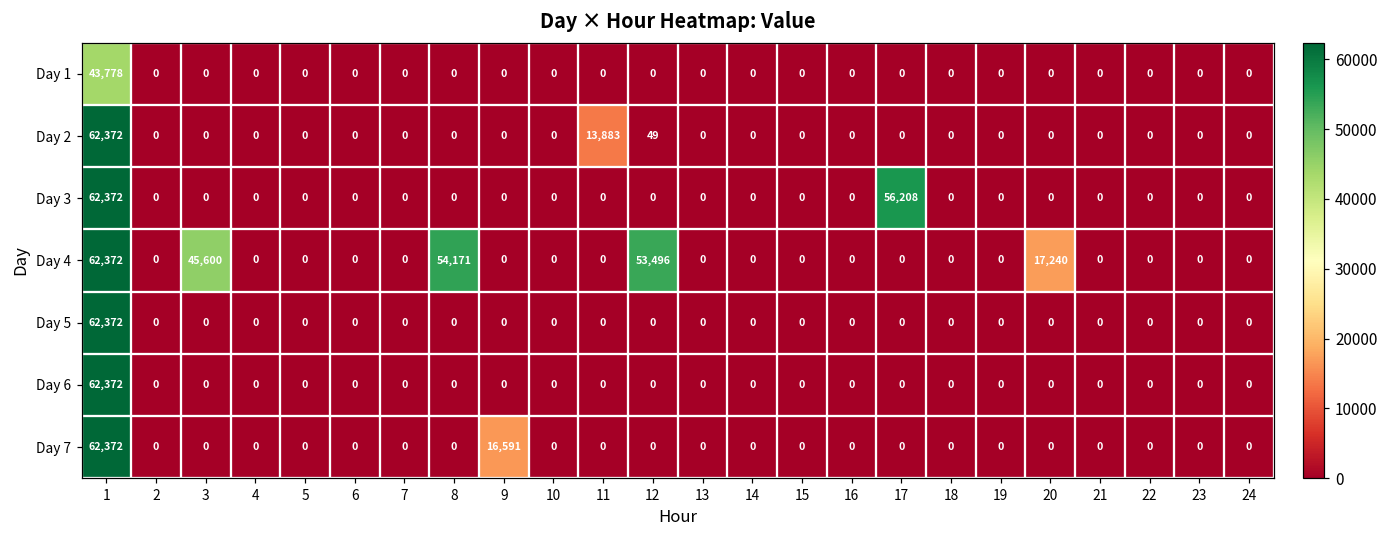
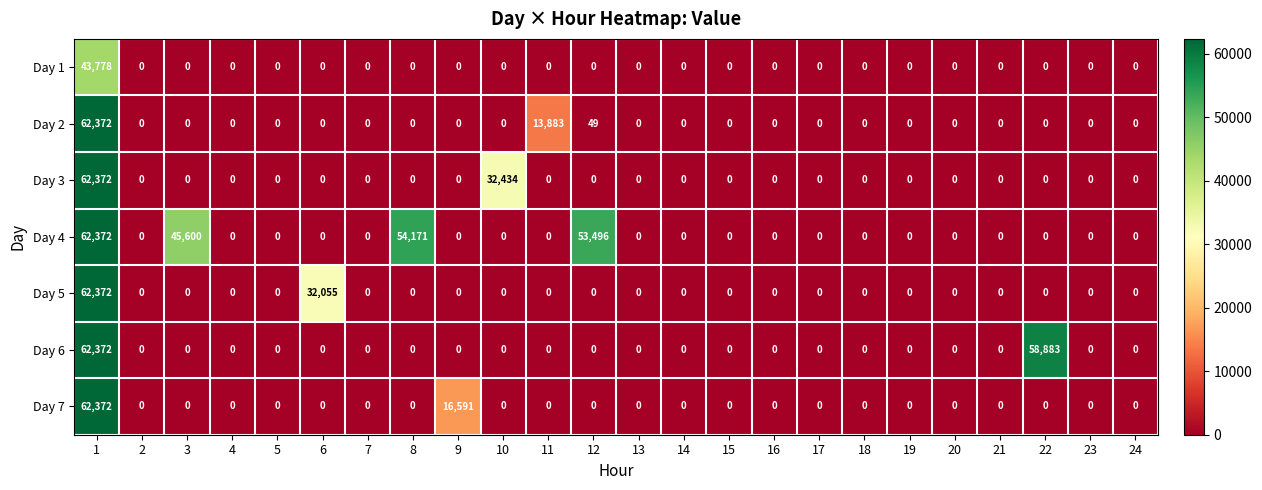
  {
    "Day 1": {
      "1": "43,778",
      "2": "0",
      "3": "0",
      "4": "0",
      "5": "0",
      "6": "0",
      "7": "0",
      "8": "0",
      "9": "0",
      "10": "0",
      "11": "0",
      "12": "0",
      "13": "0",
      "14": "0",
      "15": "0",
      "16": "0",
      "17": "0",
      "18": "0",
      "19": "0",
      "20": "0",
      "21": "0",
      "22": "0",
      "23": "0",
      "24": "0"
    },
    "Day 2": {
      "1": "62,372",
      "2": "0",
      "3": "0",
      "4": "0",
      "5": "0",
      "6": "0",
      "7": "0",
      "8": "0",
      "9": "0",
      "10": "0",
      "11": "13,883",
      "12": "49",
      "13": "0",
      "14": "0",
      "15": "0",
      "16": "0",
      "17": "0",
      "18": "0",
      "19": "0",
      "20": "0",
      "21": "0",
      "22": "0",
      "23": "0",
      "24": "0"
    },
    "Day 3": {
      "1": "62,372",
      "2": "0",
      "3": "0",
      "4": "0",
      "5": "0",
      "6": "0",
      "7": "0",
      "8": "0",
      "9": "0",
-     "10": "0",
+     "10": "32,434",
      "11": "0",
      "12": "0",
      "13": "0",
      "14": "0",
      "15": "0",
      "16": "0",
-     "17": "56,208",
+     "17": "0",
      "18": "0",
      "19": "0",
      "20": "0",
      "21": "0",
      "22": "0",
      "23": "0",
      "24": "0"
    },
    "Day 4": {
      "1": "62,372",
      "2": "0",
      "3": "45,600",
      "4": "0",
      "5": "0",
      "6": "0",
      "7": "0",
      "8": "54,171",
      "9": "0",
      "10": "0",
      "11": "0",
      "12": "53,496",
      "13": "0",
      "14": "0",
      "15": "0",
      "16": "0",
      "17": "0",
      "18": "0",
      "19": "0",
-     "20": "17,240",
+     "20": "0",
      "21": "0",
      "22": "0",
      "23": "0",
      "24": "0"
    },
    "Day 5": {
      "1": "62,372",
      "2": "0",
      "3": "0",
      "4": "0",
      "5": "0",
-     "6": "0",
+     "6": "32,055",
      "7": "0",
      "8": "0",
      "9": "0",
      "10": "0",
      "11": "0",
      "12": "0",
      "13": "0",
      "14": "0",
      "15": "0",
      "16": "0",
      "17": "0",
      "18": "0",
      "19": "0",
      "20": "0",
      "21": "0",
      "22": "0",
      "23": "0",
      "24": "0"
    },
    "Day 6": {
      "1": "62,372",
      "2": "0",
      "3": "0",
      "4": "0",
      "5": "0",
      "6": "0",
      "7": "0",
      "8": "0",
      "9": "0",
      "10": "0",
      "11": "0",
      "12": "0",
      "13": "0",
      "14": "0",
      "15": "0",
      "16": "0",
      "17": "0",
      "18": "0",
      "19": "0",
      "20": "0",
      "21": "0",
-     "22": "0",
+     "22": "58,883",
      "23": "0",
      "24": "0"
    },
    "Day 7": {
      "1": "62,372",
      "2": "0",
      "3": "0",
      "4": "0",
      "5": "0",
      "6": "0",
      "7": "0",
      "8": "0",
      "9": "16,591",
      "10": "0",
      "11": "0",
      "12": "0",
      "13": "0",
      "14": "0",
      "15": "0",
      "16": "0",
      "17": "0",
      "18": "0",
      "19": "0",
      "20": "0",
      "21": "0",
      "22": "0",
      "23": "0",
      "24": "0"
    }
  }
